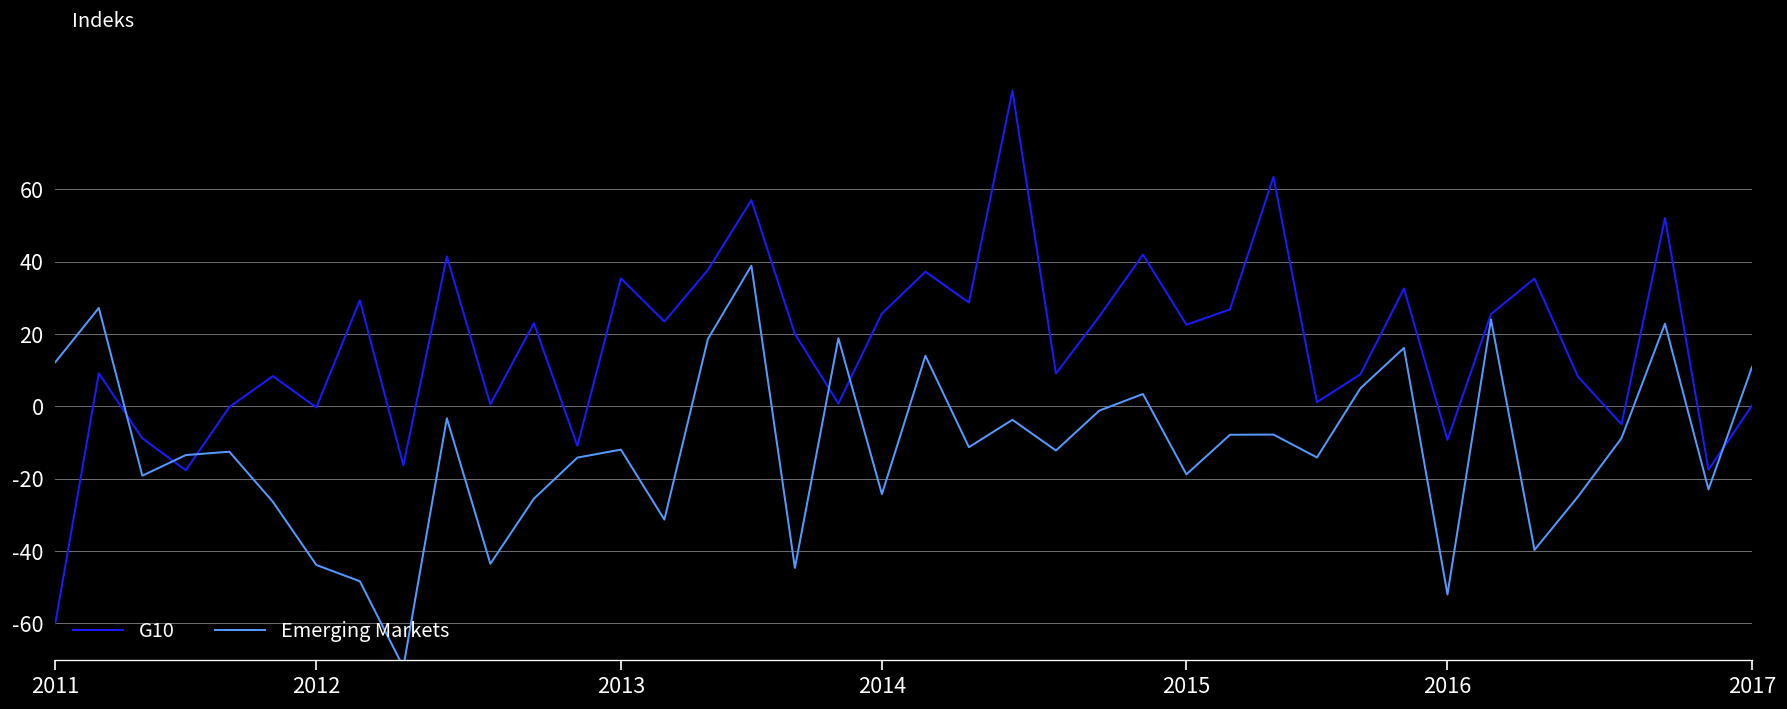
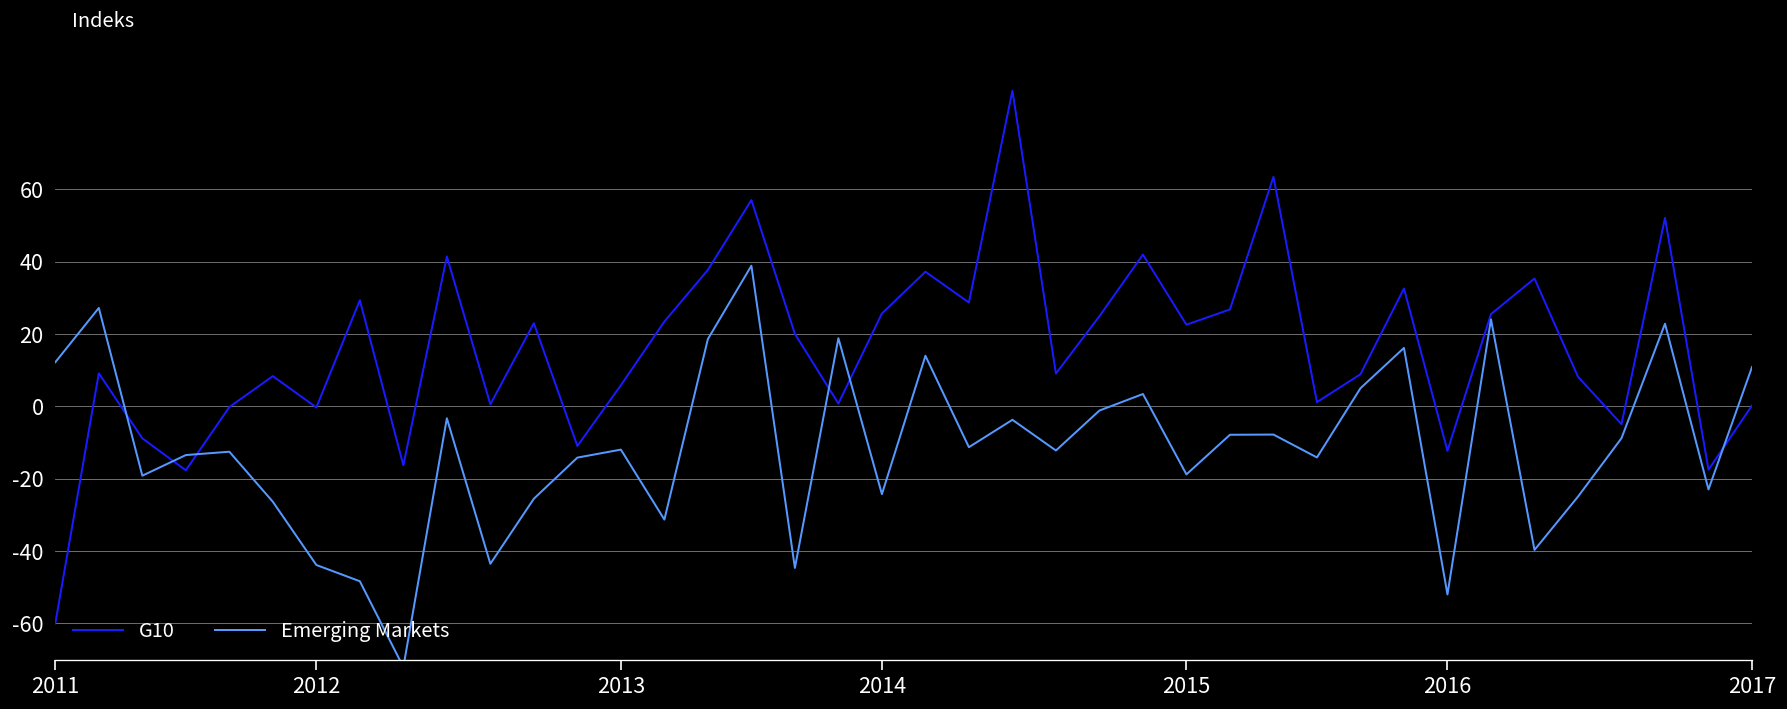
  {
    "G10": {
      "2011": -60,
      "2012": 0,
-     "2013": 35,
+     "2013": 6,
      "2014": 26,
      "2015": 23,
-     "2016": -9,
+     "2016": -12,
      "2017": 0
    },
    "Emerging Markets": {
      "2011": 12,
      "2012": -44,
      "2013": -12,
      "2014": -24,
      "2015": -19,
      "2016": -52,
      "2017": 11
    }
  }
